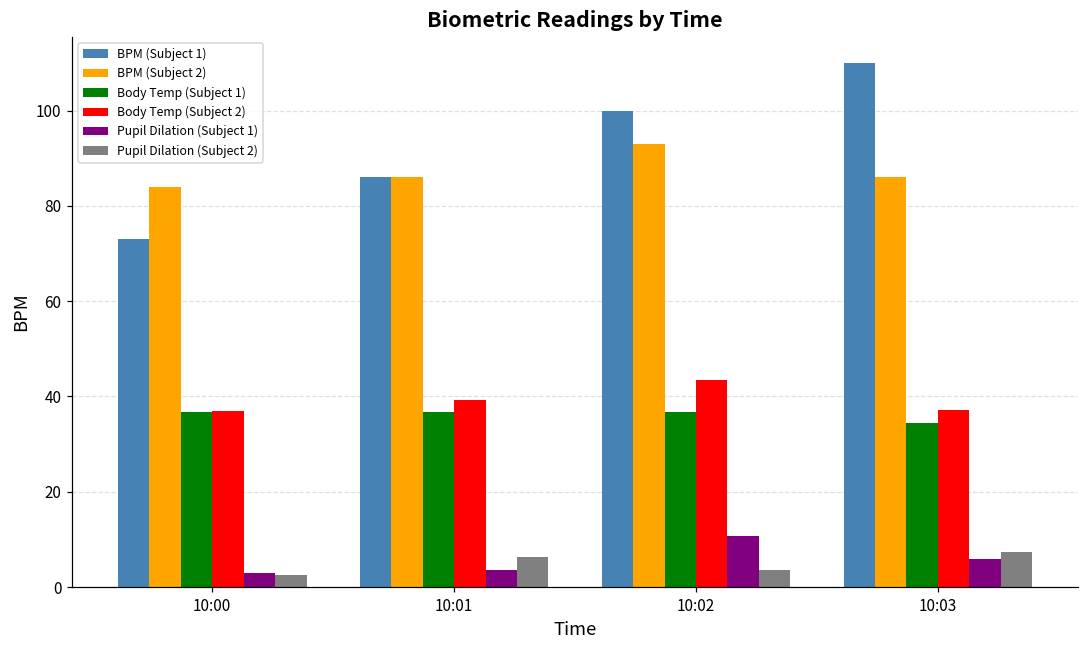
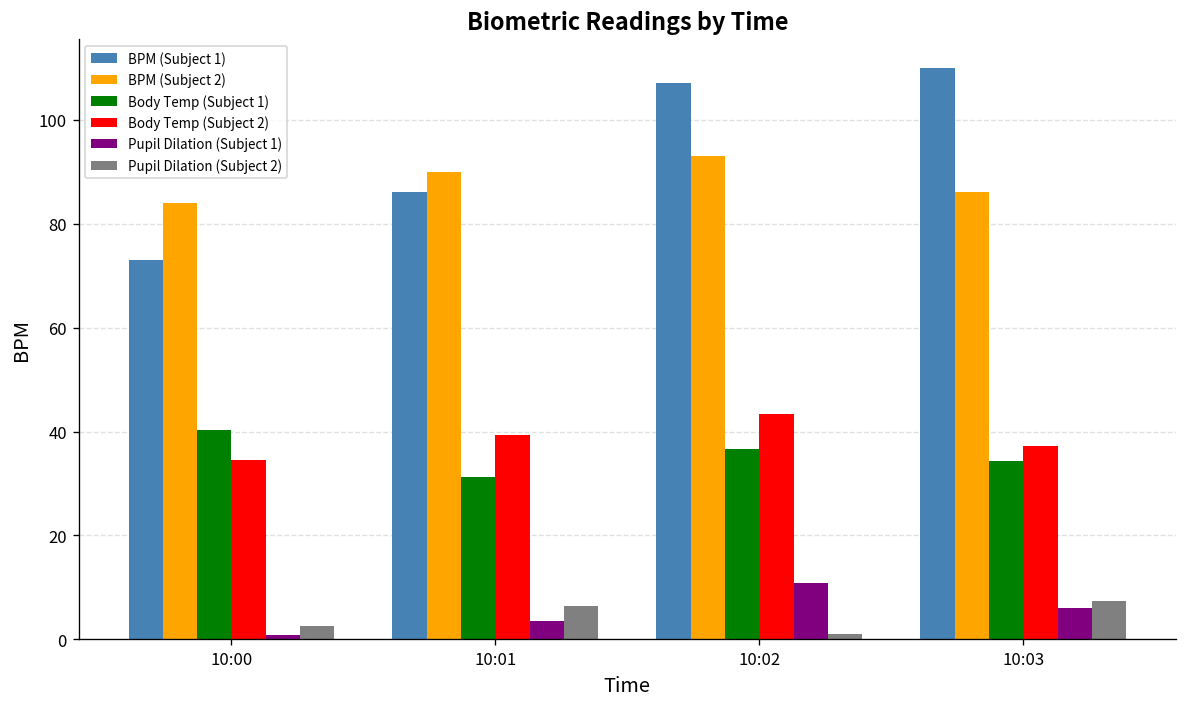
  {
    "BPM (Subject 1)": {
      "10:00": 73,
      "10:01": 86,
-     "10:02": 100,
+     "10:02": 107,
      "10:03": 110
    },
    "BPM (Subject 2)": {
      "10:00": 84,
-     "10:01": 86,
+     "10:01": 90,
      "10:02": 93,
      "10:03": 86
    },
    "Body Temp (Subject 1)": {
-     "10:00": 37,
-     "10:01": 37,
+     "10:00": 40,
+     "10:01": 31,
      "10:02": 37,
      "10:03": 34
    },
    "Body Temp (Subject 2)": {
-     "10:00": 37,
+     "10:00": 35,
      "10:01": 39,
      "10:02": 43,
      "10:03": 37
    },
    "Pupil Dilation (Subject 1)": {
-     "10:00": 3,
+     "10:00": 1,
      "10:01": 4,
      "10:02": 11,
      "10:03": 6
    },
    "Pupil Dilation (Subject 2)": {
      "10:00": 3,
      "10:01": 6,
-     "10:02": 4,
+     "10:02": 1,
      "10:03": 7
    }
  }
